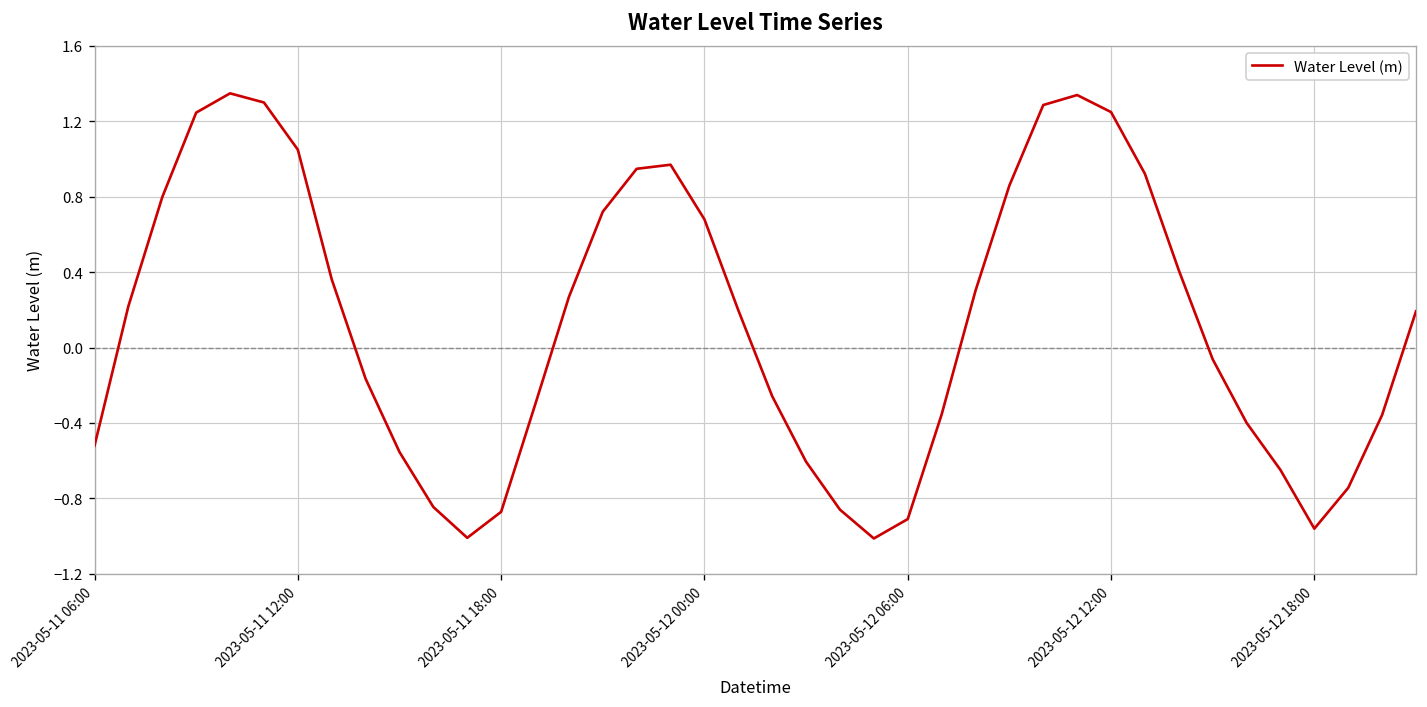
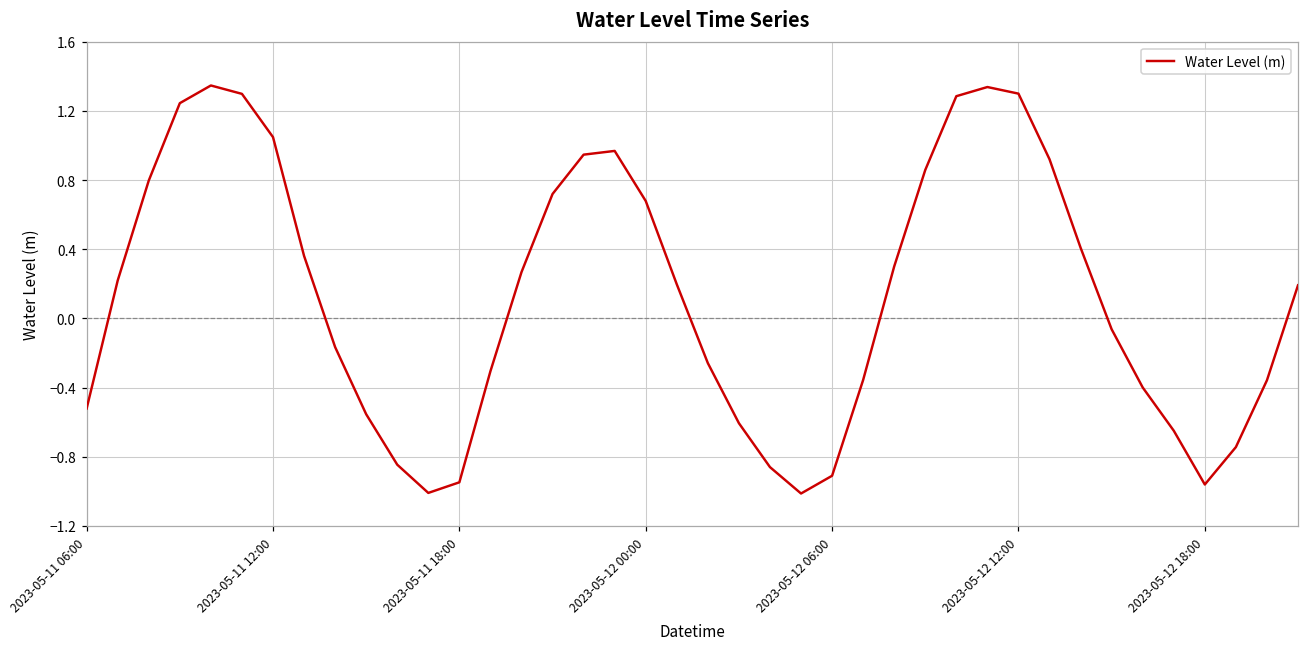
  {
    "2023-05-11 06:00": -0.52,
    "2023-05-11 12:00": 1.05,
-   "2023-05-11 18:00": -0.87,
+   "2023-05-11 18:00": -0.95,
    "2023-05-12 00:00": 0.68,
    "2023-05-12 06:00": -0.91,
-   "2023-05-12 12:00": 1.25,
+   "2023-05-12 12:00": 1.30,
    "2023-05-12 18:00": -0.96
  }
